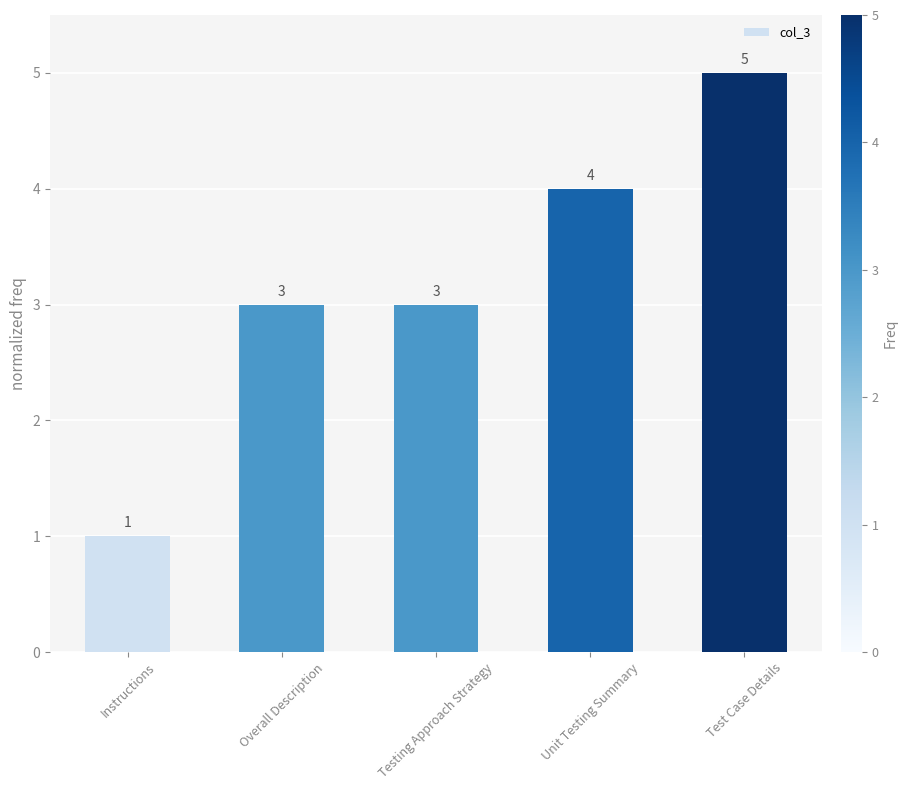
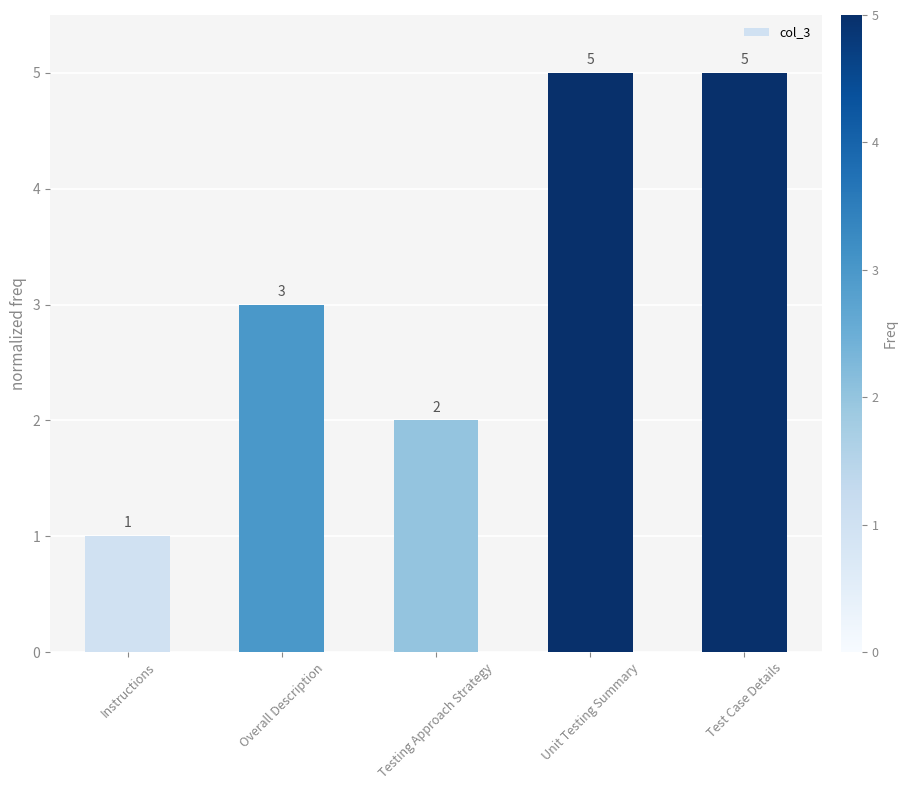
  {
    "Instructions": 1,
    "Overall Description": 3,
-   "Testing Approach Strategy": 3,
-   "Unit Testing Summary": 4,
+   "Testing Approach Strategy": 2,
+   "Unit Testing Summary": 5,
    "Test Case Details": 5
  }
